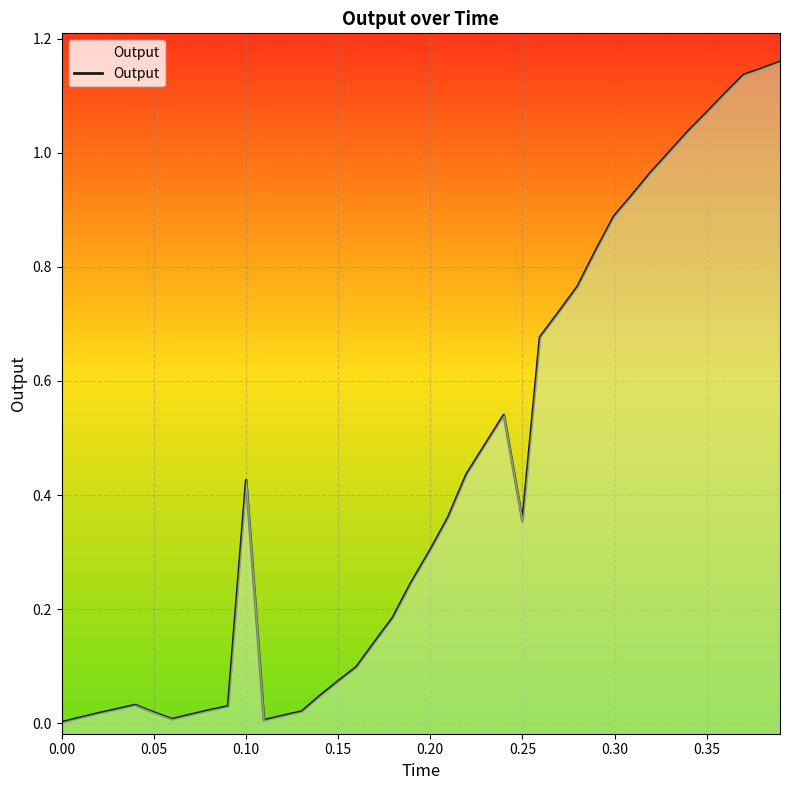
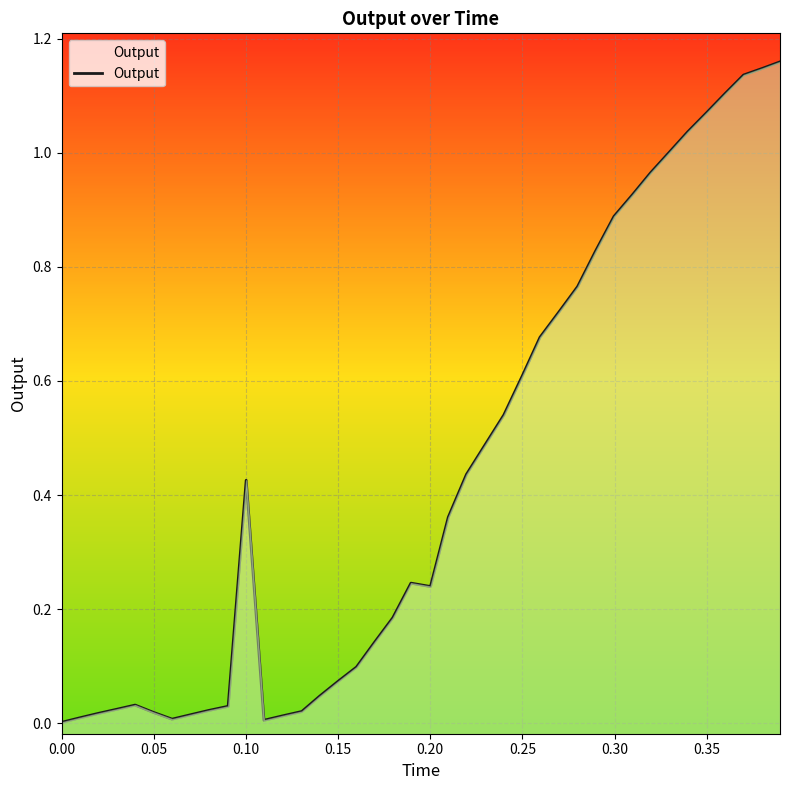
  {
    "0.00": 0.00,
    "0.10": 0.43,
    "0.15": 0.07,
-   "0.20": 0.30,
-   "0.25": 0.35
+   "0.20": 0.24,
+   "0.25": 0.61
  }
